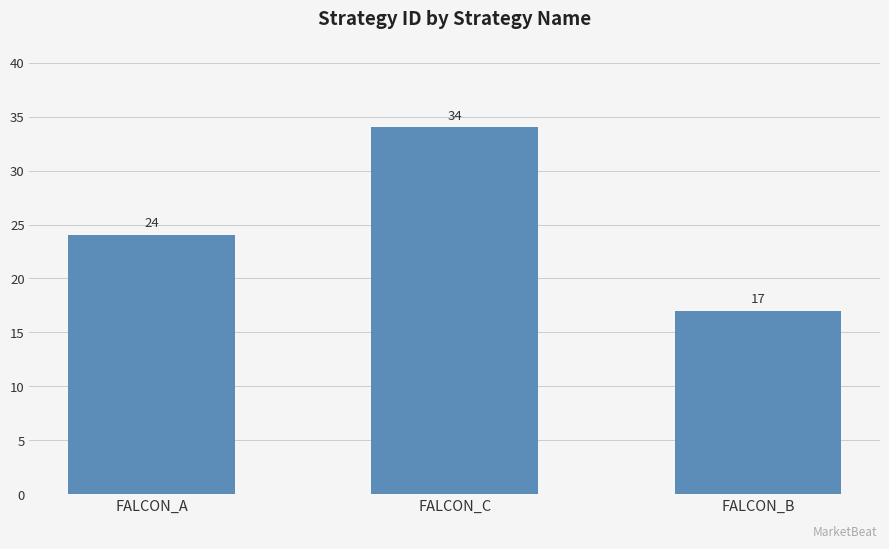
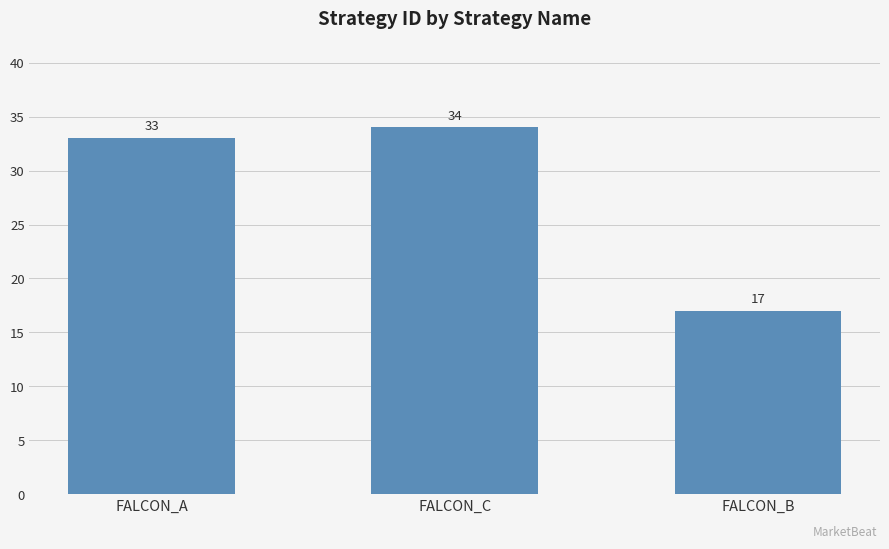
  {
-   "FALCON_A": 24,
+   "FALCON_A": 33,
    "FALCON_C": 34,
    "FALCON_B": 17
  }
